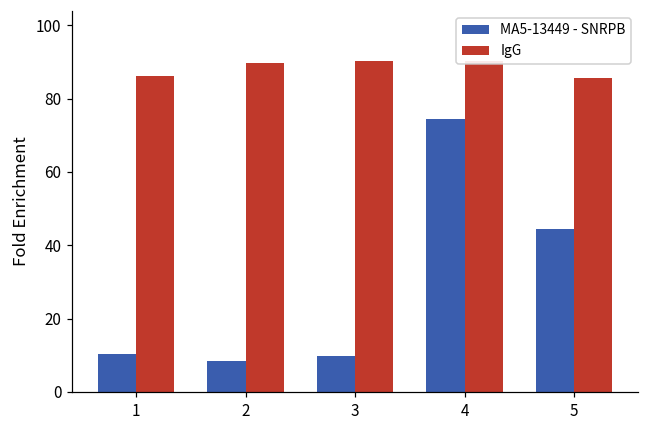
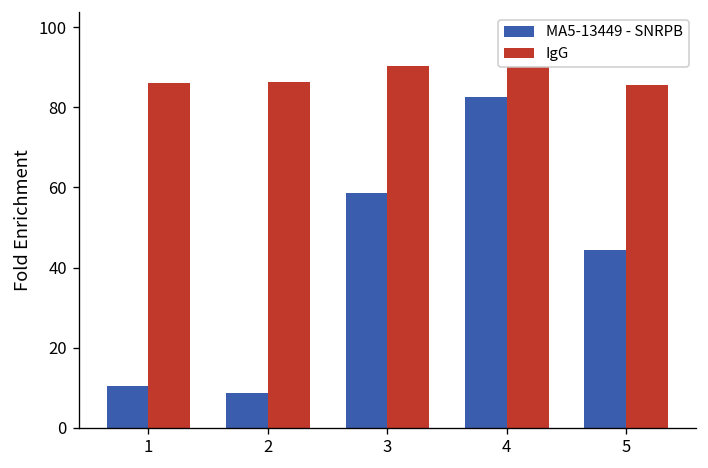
  {
    "MA5-13449 - SNRPB": {
      "1": 10,
      "2": 9,
-     "3": 10,
-     "4": 74,
+     "3": 59,
+     "4": 83,
      "5": 44
    },
    "IgG": {
      "1": 86,
-     "2": 90,
+     "2": 86,
      "3": 90,
      "5": 86
    }
  }
